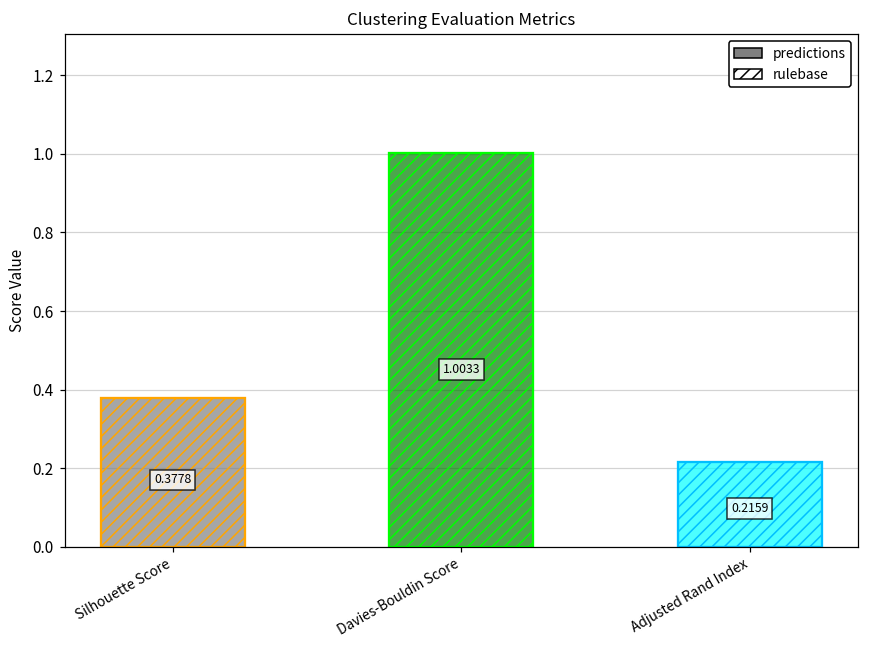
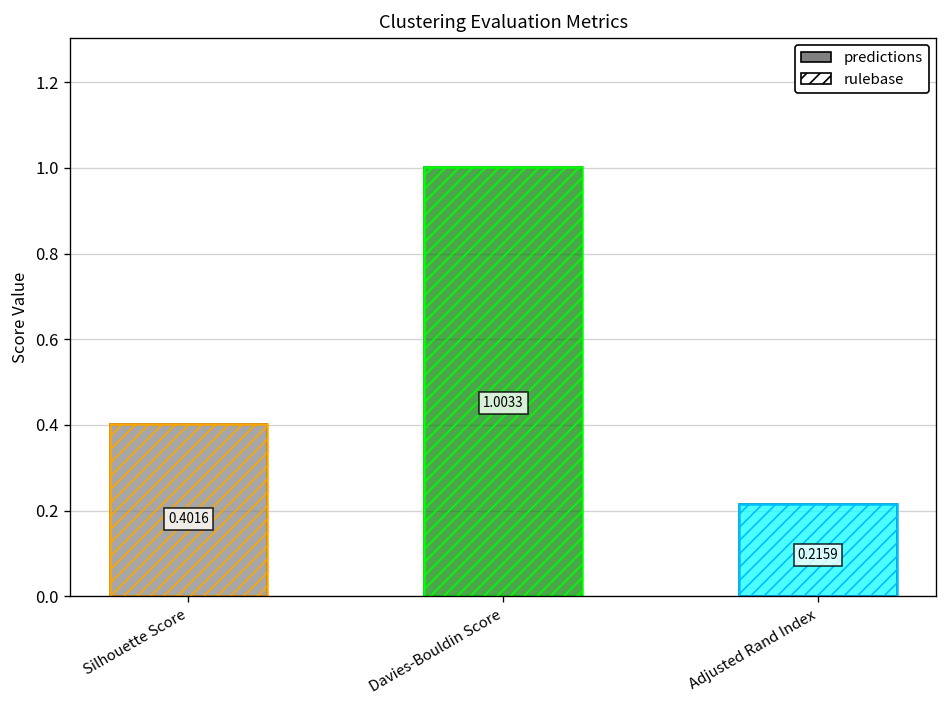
  {
-   "Silhouette Score": 0.3778
+   "Silhouette Score": 0.4016
  }
